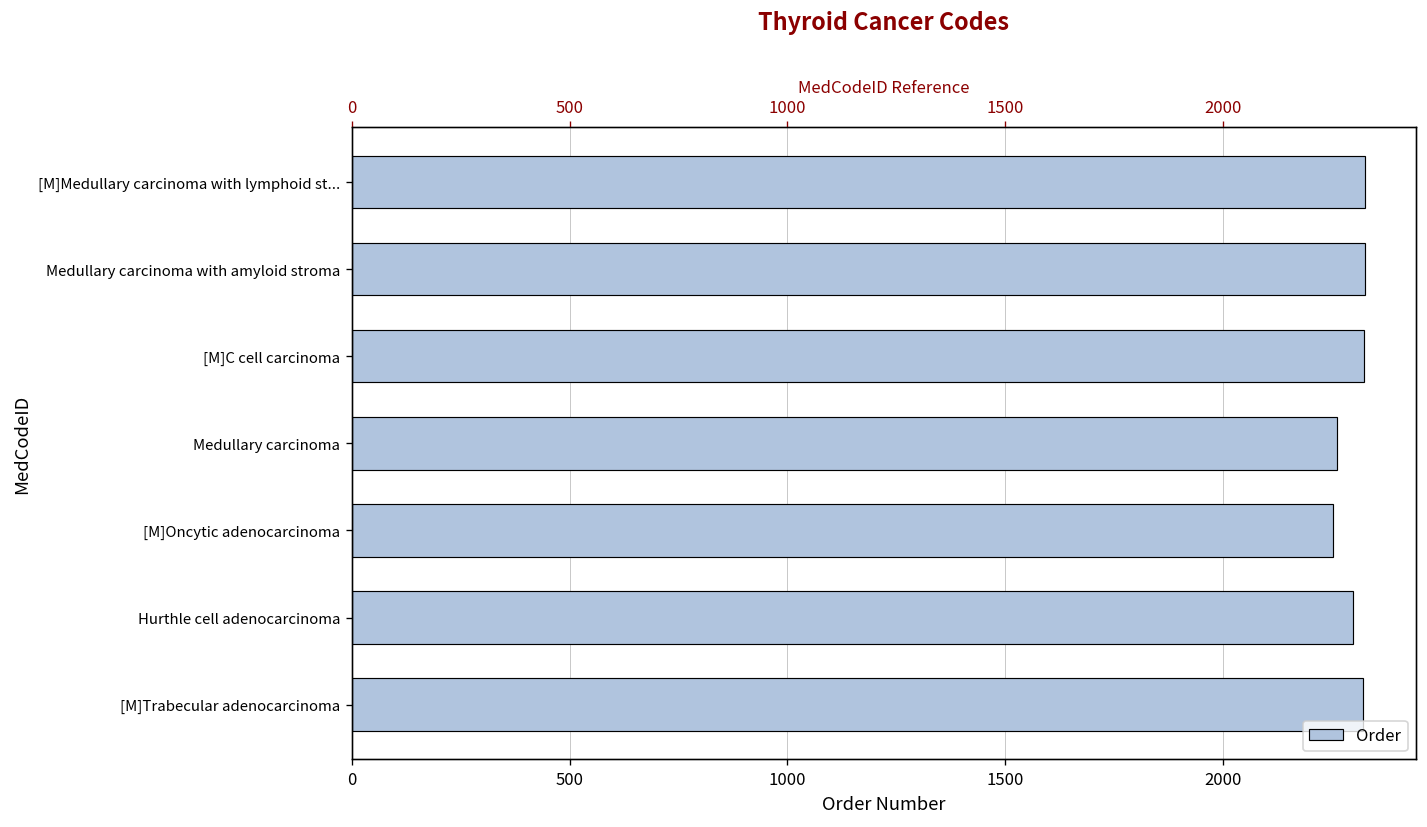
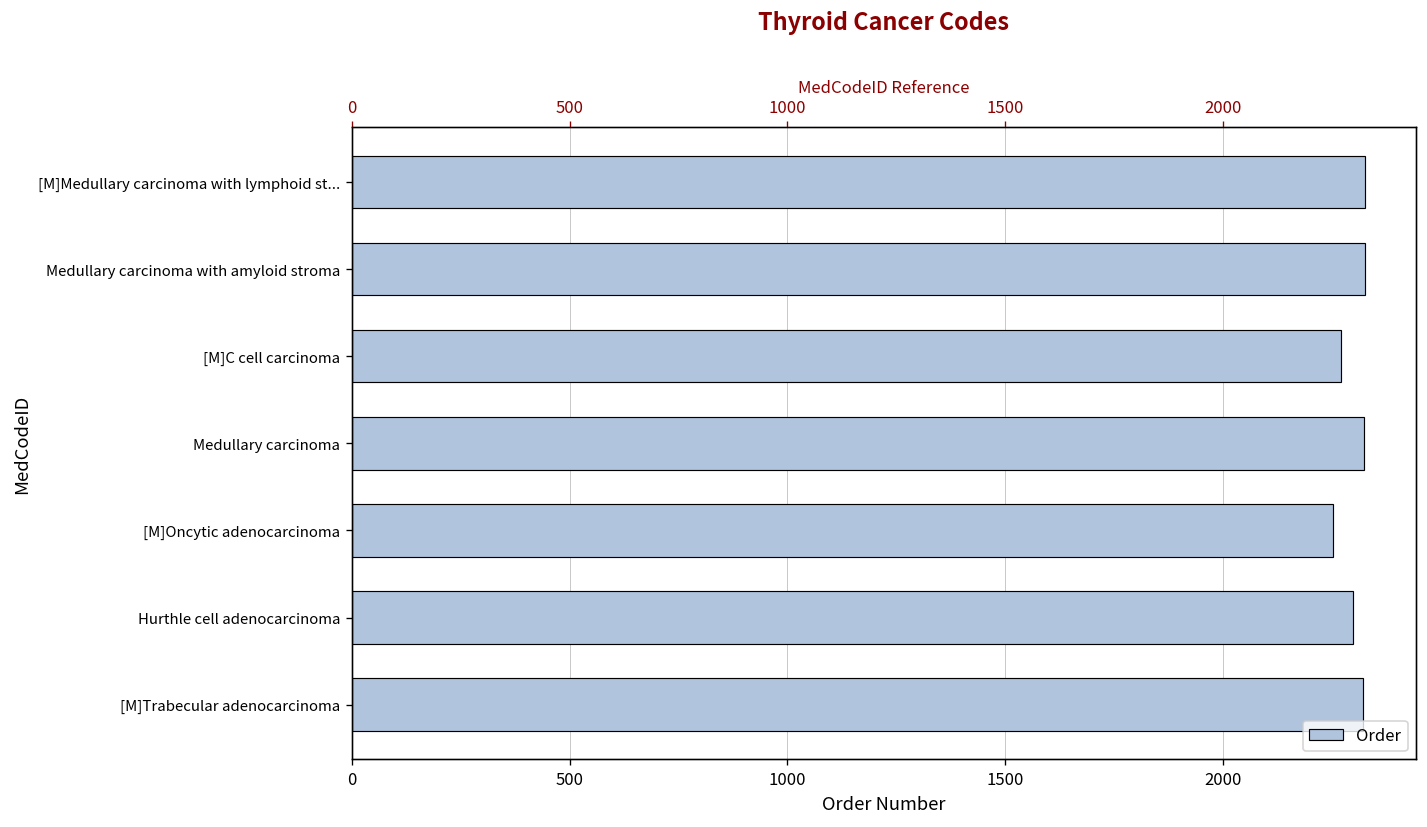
  {
    "[M]Medullary carcinoma with lymphoid st...": 2330,
    "Medullary carcinoma with amyloid stroma": 2330,
-   "[M]C cell carcinoma": 2330,
-   "Medullary carcinoma": 2260,
+   "[M]C cell carcinoma": 2270,
+   "Medullary carcinoma": 2330,
    "[M]Oncytic adenocarcinoma": 2250,
    "Hurthle cell adenocarcinoma": 2300,
    "[M]Trabecular adenocarcinoma": 2320
  }
